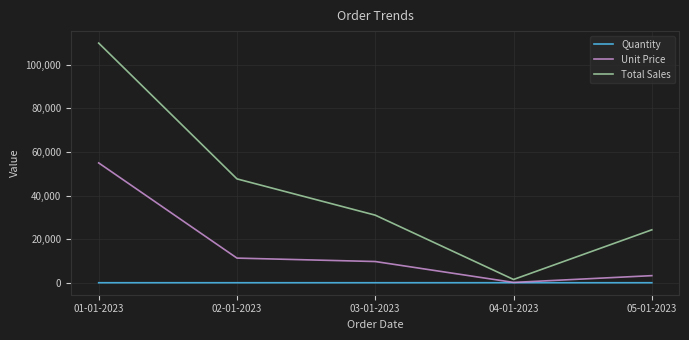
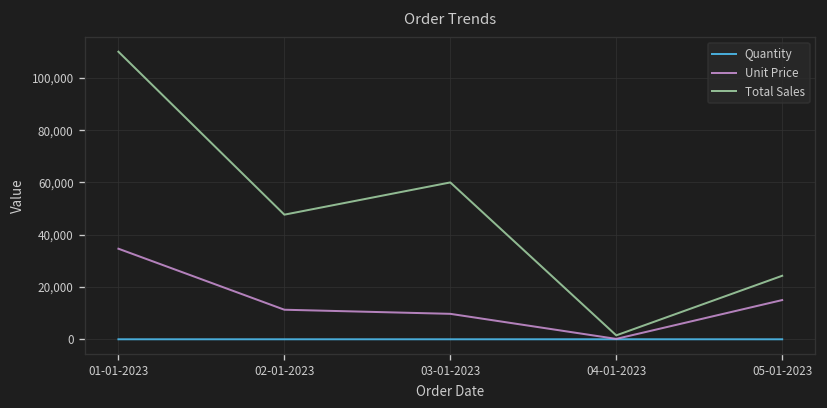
  {
    "Quantity": {
      "01-01-2023": "0",
      "02-01-2023": "0",
      "03-01-2023": "0",
      "05-01-2023": "0"
    },
    "Unit Price": {
-     "01-01-2023": "55,000",
+     "01-01-2023": "35,000",
      "02-01-2023": "11,000",
      "03-01-2023": "10,000",
-     "05-01-2023": "3,000"
+     "05-01-2023": "15,000"
    },
    "Total Sales": {
      "01-01-2023": "110,000",
      "02-01-2023": "48,000",
-     "03-01-2023": "31,000",
+     "03-01-2023": "60,000",
      "04-01-2023": "2,000",
      "05-01-2023": "24,000"
    }
  }
